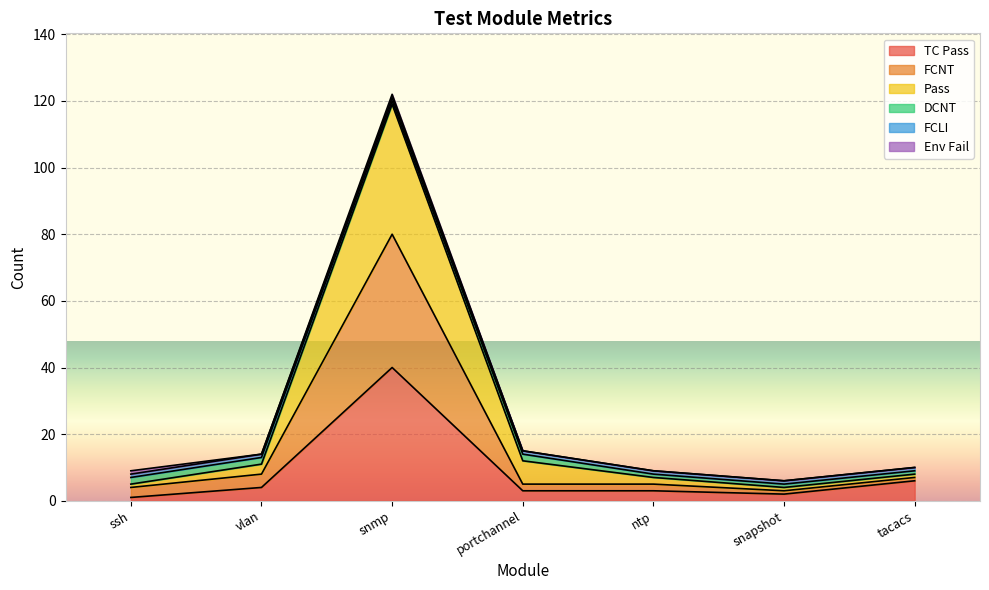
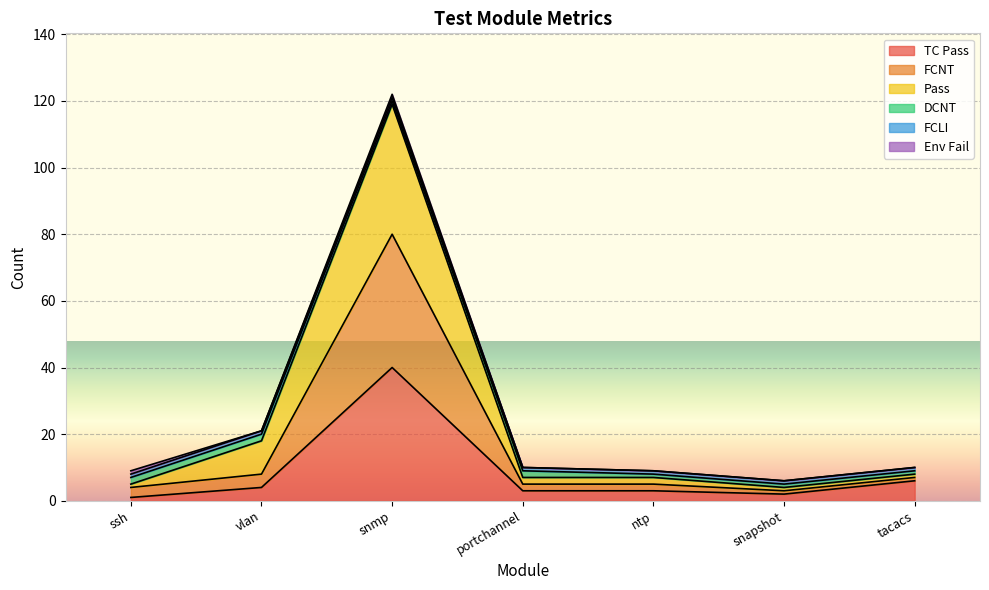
  {
    "Pass": {
      "ssh": 1,
-     "vlan": 3,
+     "vlan": 10,
      "snmp": 39,
-     "portchannel": 7,
+     "portchannel": 2,
      "ntp": 2,
      "snapshot": 1,
      "tacacs": 1
    },
    "DCNT": {
      "ssh": 2,
      "vlan": 2,
      "snmp": 1,
      "portchannel": 2,
      "ntp": 1,
      "snapshot": 1,
      "tacacs": 1
    },
    "FCLI": {
      "ssh": 1,
      "snmp": 1
    },
    "Env Fail": {
      "ssh": 1,
      "snmp": 1
    }
  }
